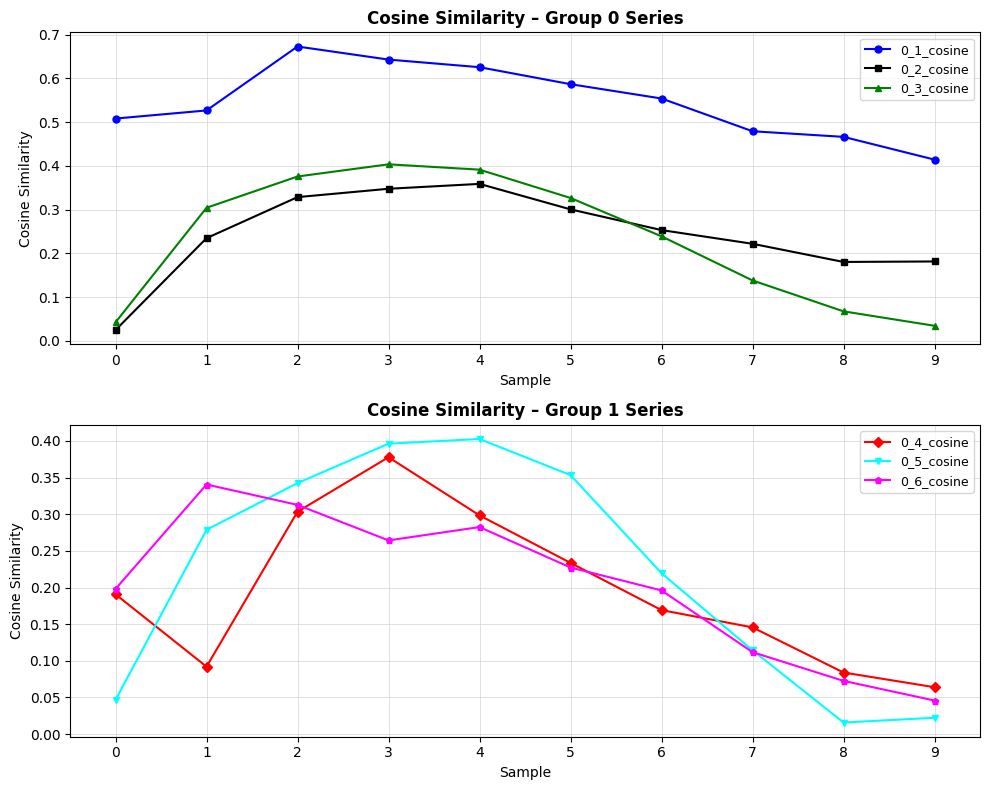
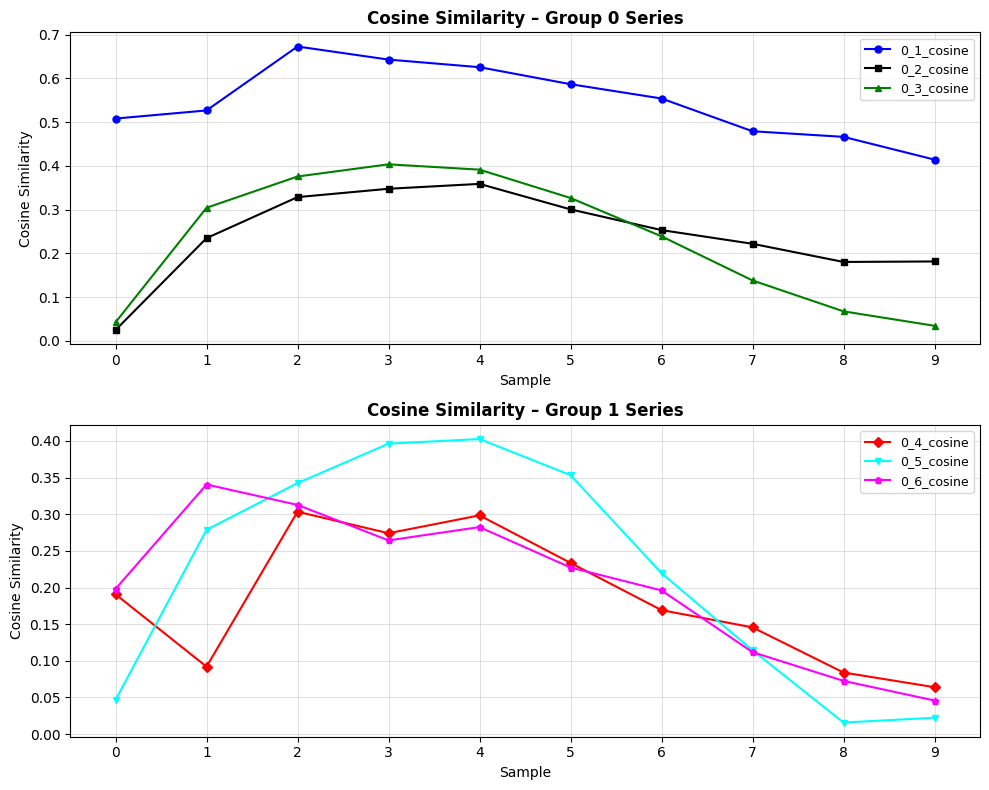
  {
    "Cosine Similarity – Group 0 Series": {
      "0_1_cosine": {
        "0": 0.51,
        "1": 0.53,
        "2": 0.67,
        "3": 0.64,
        "4": 0.63,
        "5": 0.59,
        "6": 0.55,
        "7": 0.48,
        "8": 0.47,
        "9": 0.41
      },
      "0_2_cosine": {
        "0": 0.02,
        "1": 0.23,
        "2": 0.33,
        "3": 0.35,
        "4": 0.36,
        "5": 0.30,
        "6": 0.25,
        "7": 0.22,
        "8": 0.18,
        "9": 0.18
      },
      "0_3_cosine": {
        "0": 0.04,
        "1": 0.30,
        "2": 0.38,
        "3": 0.40,
        "4": 0.39,
        "5": 0.33,
        "6": 0.24,
        "7": 0.14,
        "8": 0.07,
        "9": 0.03
      }
    },
    "Cosine Similarity – Group 1 Series": {
      "0_4_cosine": {
        "0": 0.19,
        "1": 0.09,
        "2": 0.30,
-       "3": 0.38,
+       "3": 0.27,
        "4": 0.30,
        "5": 0.23,
        "6": 0.17,
        "7": 0.15,
        "8": 0.08,
        "9": 0.06
      },
      "0_5_cosine": {
        "0": 0.05,
        "1": 0.28,
        "2": 0.34,
        "3": 0.40,
        "4": 0.40,
        "5": 0.35,
        "6": 0.22,
        "8": 0.02,
        "9": 0.02
      },
      "0_6_cosine": {
        "0": 0.20,
        "1": 0.34,
        "2": 0.31,
        "3": 0.26,
        "4": 0.28,
        "5": 0.23,
        "6": 0.20,
        "8": 0.07,
        "9": 0.05
      }
    }
  }
